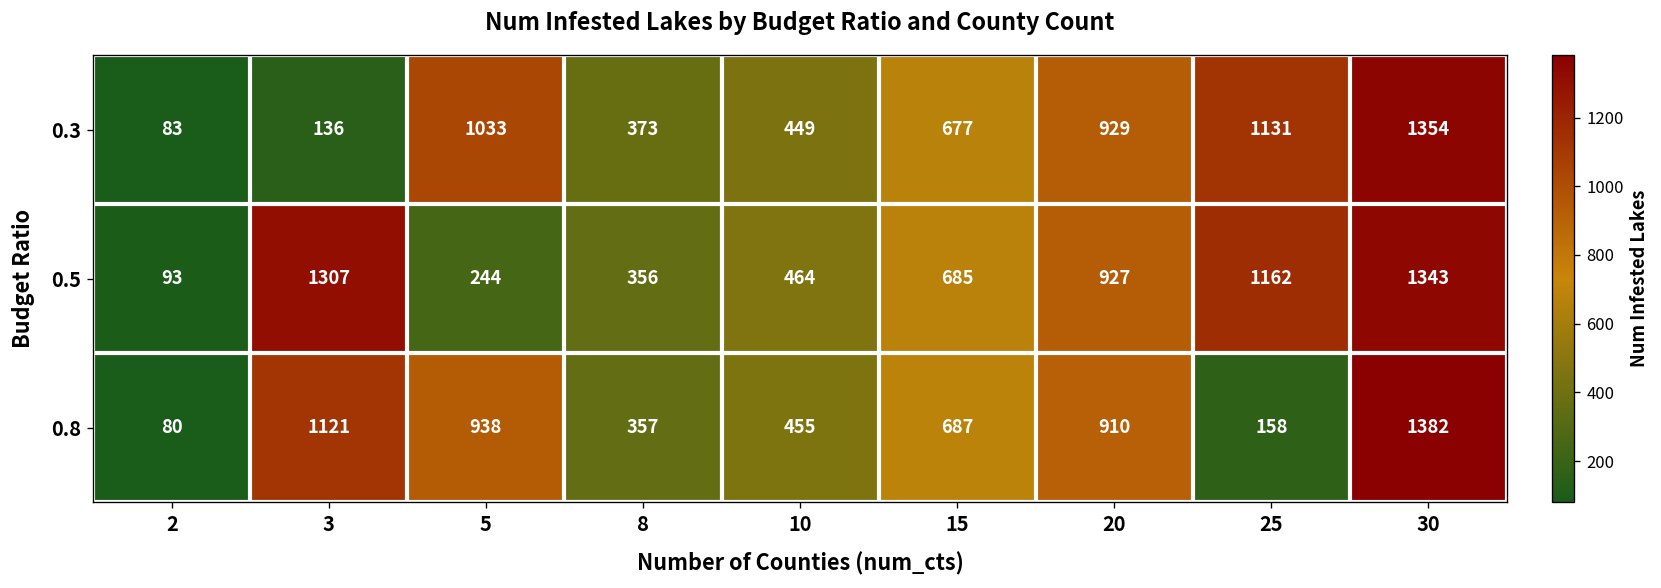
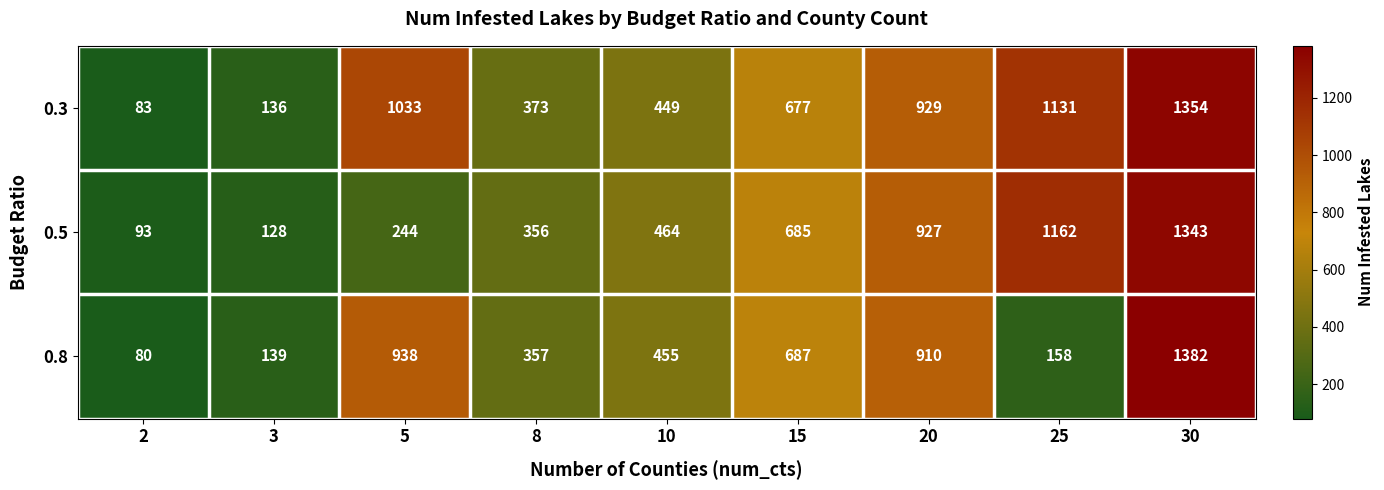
  {
    "0.3": {
      "2": 83,
      "3": 136,
      "5": 1033,
      "8": 373,
      "10": 449,
      "15": 677,
      "20": 929,
      "25": 1131,
      "30": 1354
    },
    "0.5": {
      "2": 93,
-     "3": 1307,
+     "3": 128,
      "5": 244,
      "8": 356,
      "10": 464,
      "15": 685,
      "20": 927,
      "25": 1162,
      "30": 1343
    },
    "0.8": {
      "2": 80,
-     "3": 1121,
+     "3": 139,
      "5": 938,
      "8": 357,
      "10": 455,
      "15": 687,
      "20": 910,
      "25": 158,
      "30": 1382
    }
  }
